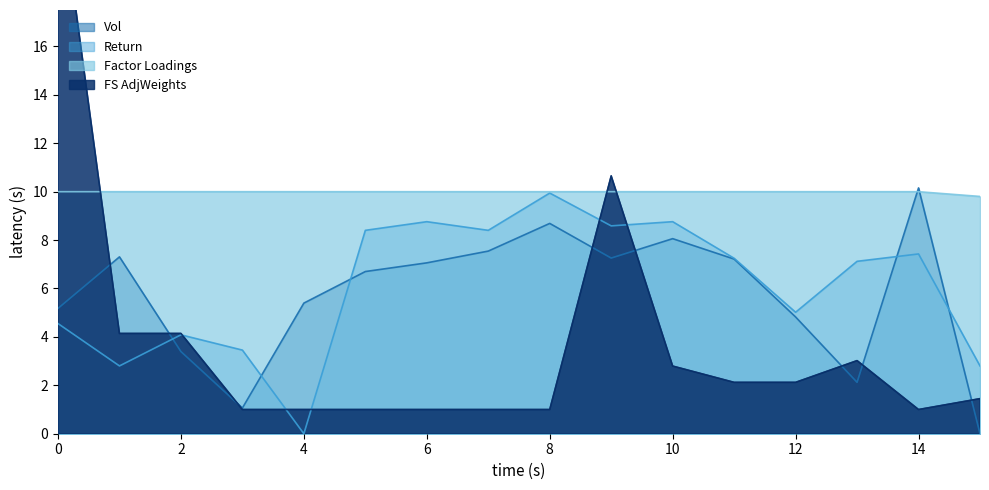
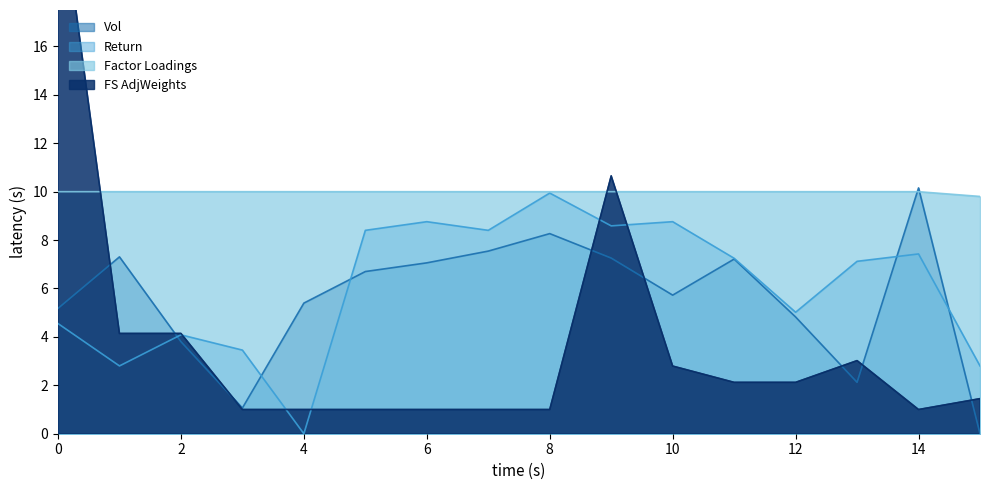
  {
    "Vol": {
      "0": 5.2,
-     "2": 3.4,
+     "2": 3.8,
      "4": 5.4,
      "6": 7.1,
-     "8": 8.7,
-     "10": 8.1,
+     "8": 8.3,
+     "10": 5.7,
      "12": 4.8,
      "14": 10.2
    },
    "FS AdjWeights": {
      "4": 1.0,
      "6": 1.0,
      "8": 1.0,
      "10": 2.8,
      "12": 2.1,
      "14": 1.0
    }
  }
